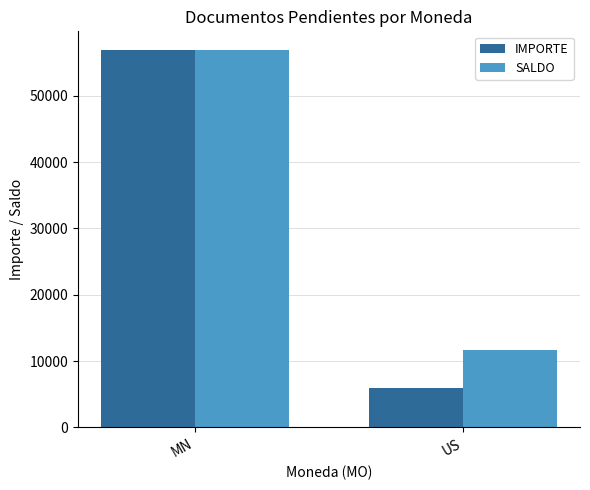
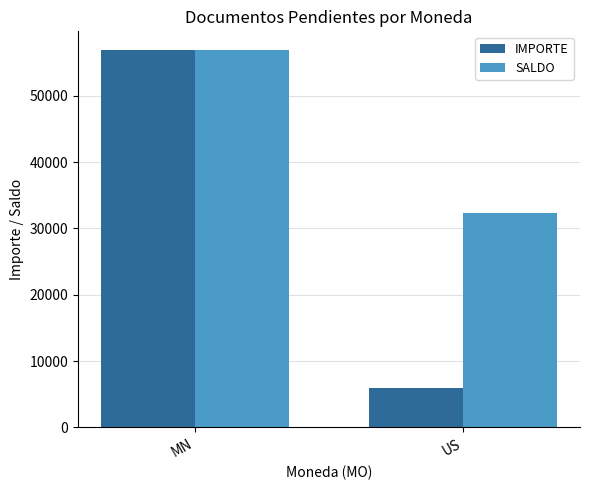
  {
    "IMPORTE": {
      "MN": 57000,
      "US": 6000
    },
    "SALDO": {
      "MN": 57000,
-     "US": 12000
+     "US": 32000
    }
  }
